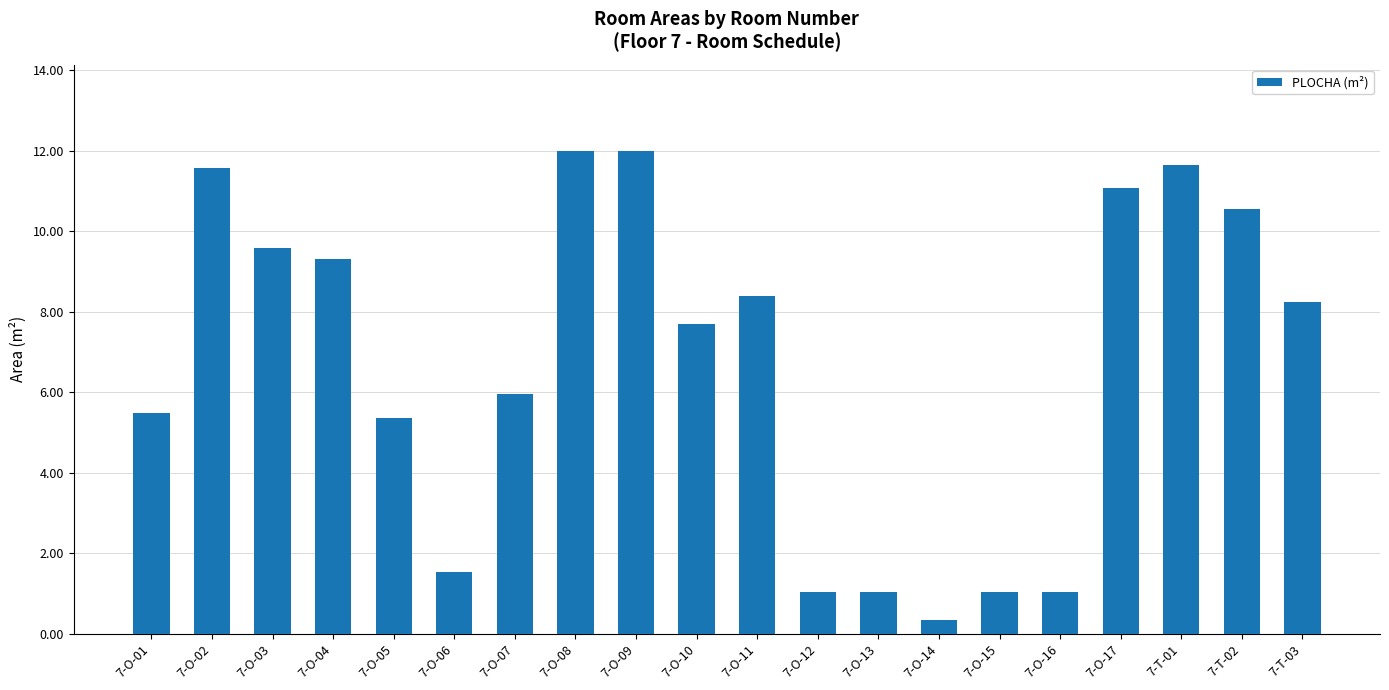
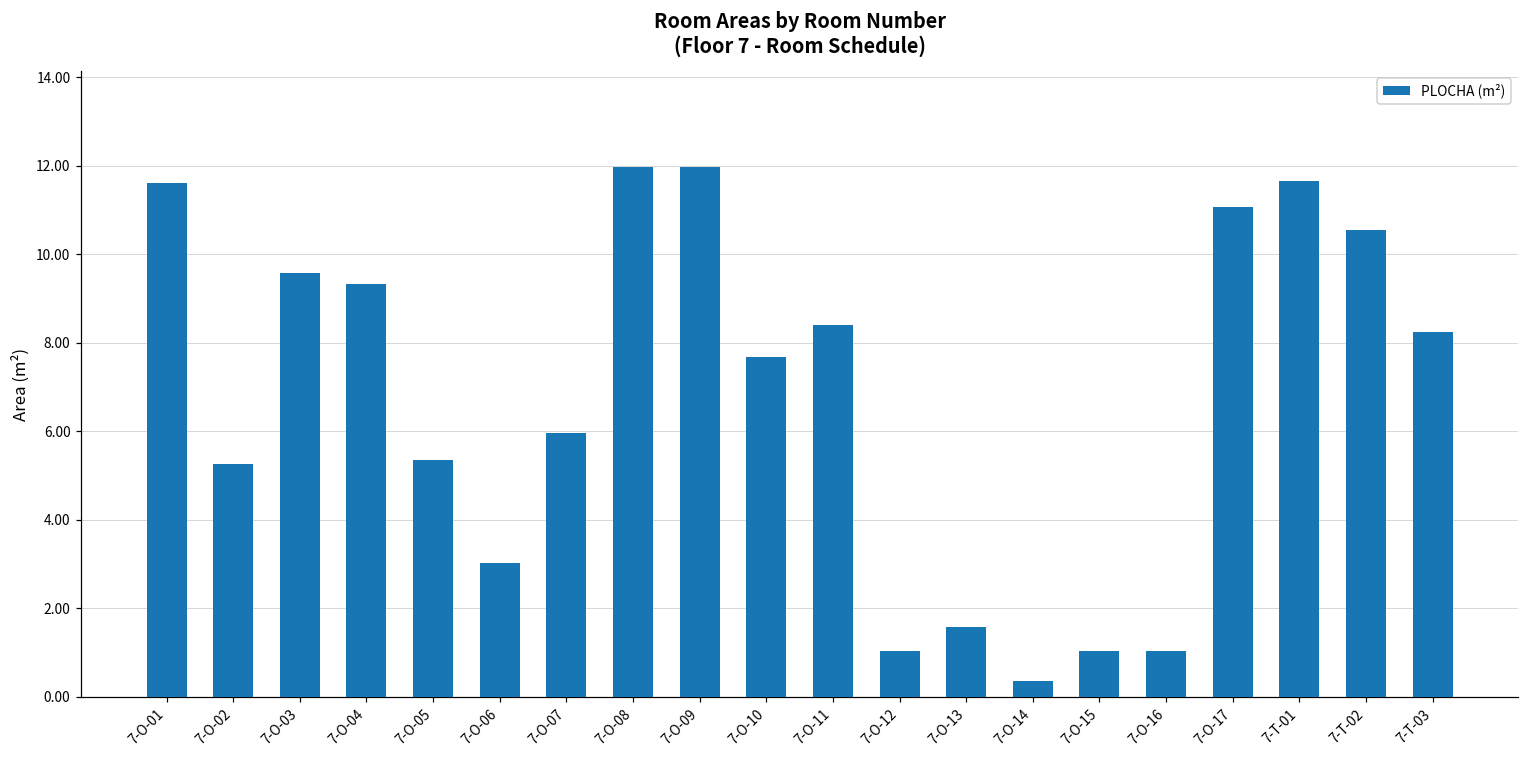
  {
-   "7-O-01": 5.5,
-   "7-O-02": 11.6,
+   "7-O-01": 11.6,
+   "7-O-02": 5.3,
    "7-O-03": 9.6,
    "7-O-04": 9.3,
    "7-O-05": 5.4,
-   "7-O-06": 1.5,
+   "7-O-06": 3.0,
    "7-O-07": 6.0,
    "7-O-08": 12.0,
    "7-O-09": 12.0,
    "7-O-10": 7.7,
    "7-O-11": 8.4,
    "7-O-12": 1.0,
-   "7-O-13": 1.0,
+   "7-O-13": 1.6,
    "7-O-14": 0.4,
    "7-O-15": 1.0,
    "7-O-16": 1.0,
    "7-O-17": 11.1,
    "7-T-01": 11.7,
    "7-T-02": 10.6,
    "7-T-03": 8.2
  }
